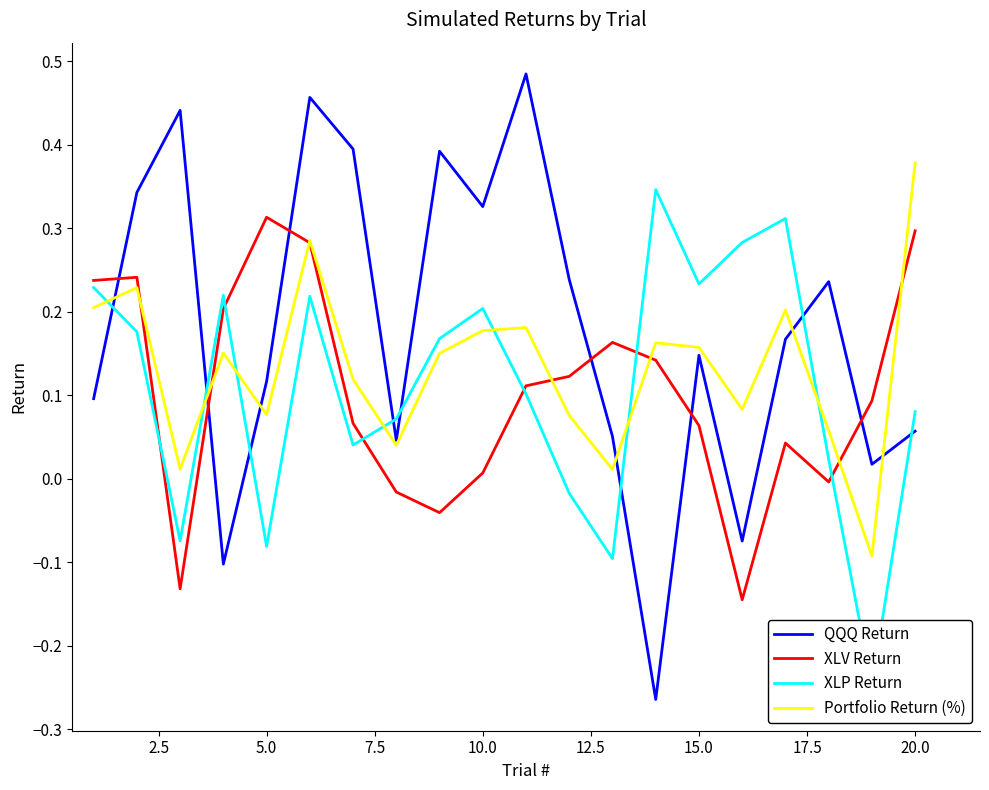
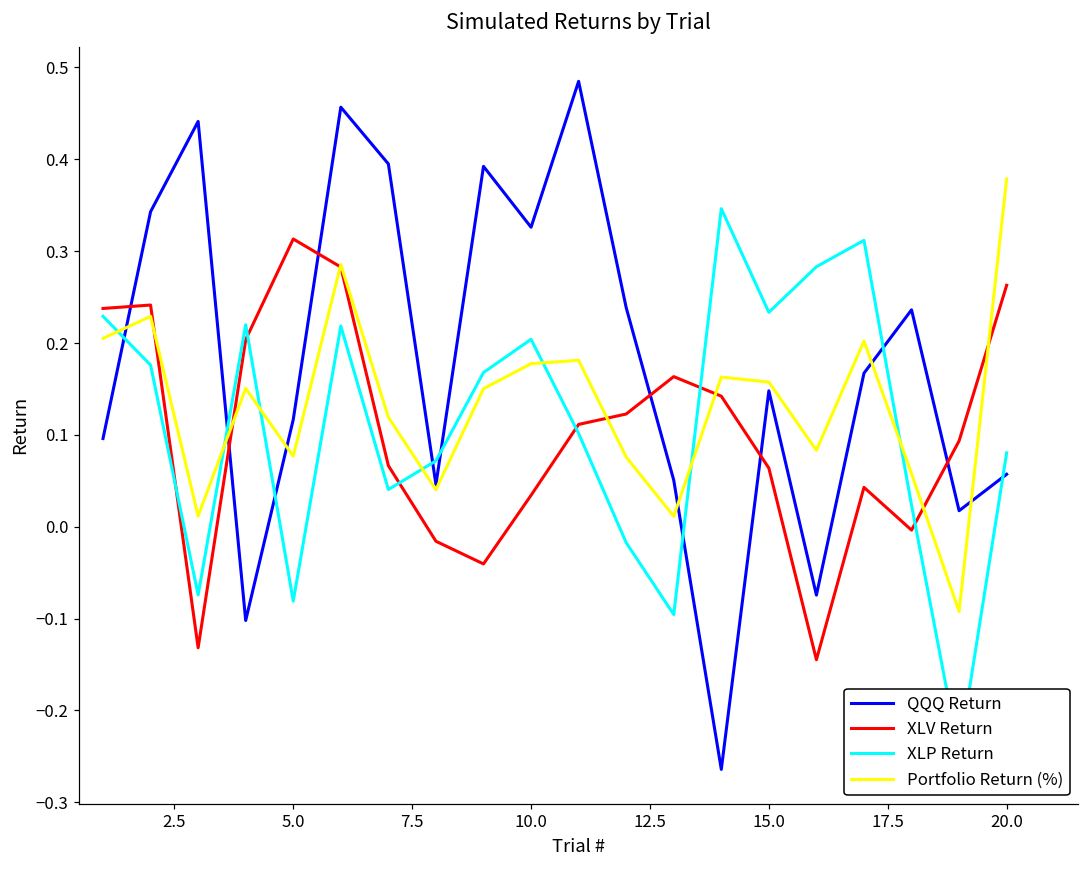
  {
    "QQQ Return": {
      "5.0": 0.12,
      "10.0": 0.33,
      "15.0": 0.15,
      "20.0": 0.06
    },
    "XLV Return": {
      "5.0": 0.31,
-     "10.0": 0.01,
+     "10.0": 0.03,
      "15.0": 0.06,
-     "20.0": 0.30
+     "20.0": 0.26
    },
    "XLP Return": {
      "5.0": -0.08,
      "10.0": 0.20,
      "15.0": 0.23,
      "20.0": 0.08
    },
    "Portfolio Return (%)": {
      "5.0": 0.08,
      "10.0": 0.18,
      "15.0": 0.16,
      "20.0": 0.38
    }
  }
